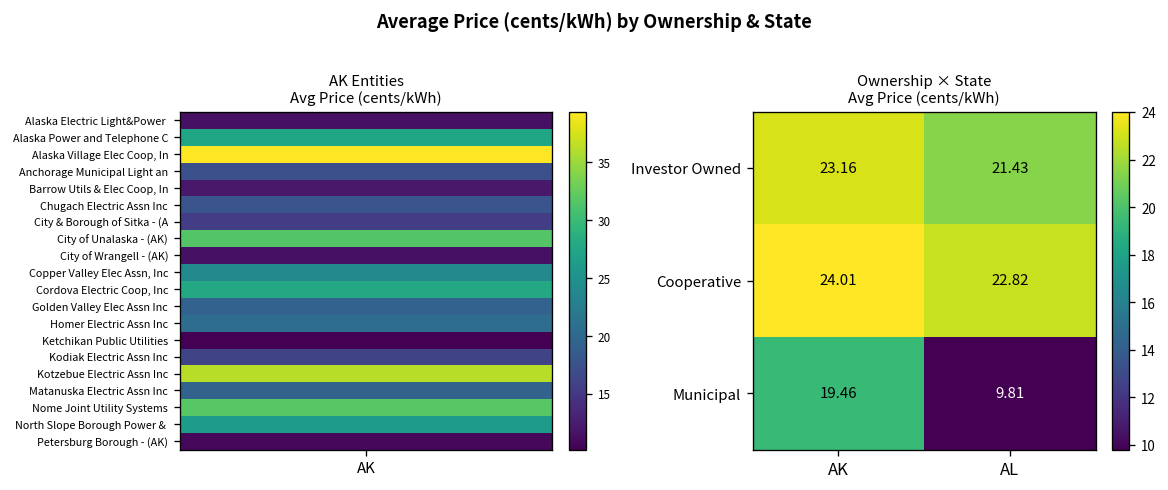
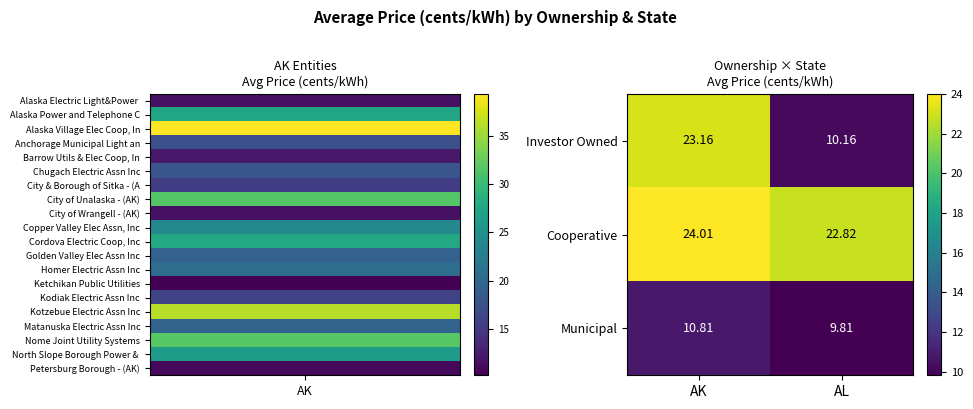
  {
    "Investor Owned": {
      "AK": 23.16,
-     "AL": 21.43
+     "AL": 10.16
    },
    "Cooperative": {
      "AK": 24.01,
      "AL": 22.82
    },
    "Municipal": {
-     "AK": 19.46,
+     "AK": 10.81,
      "AL": 9.81
    }
  }
